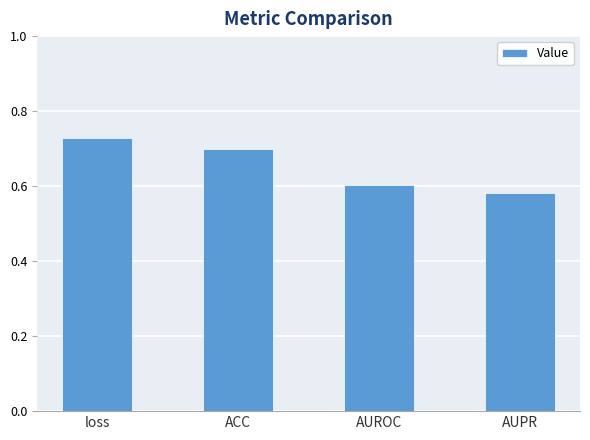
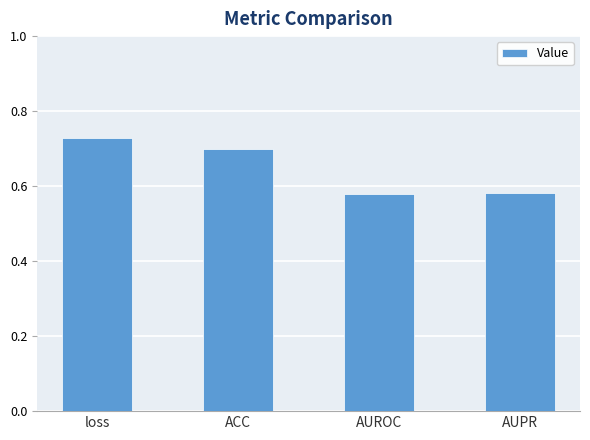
  {
    "loss": 0.73,
    "ACC": 0.70,
-   "AUROC": 0.60,
+   "AUROC": 0.58,
    "AUPR": 0.58
  }
